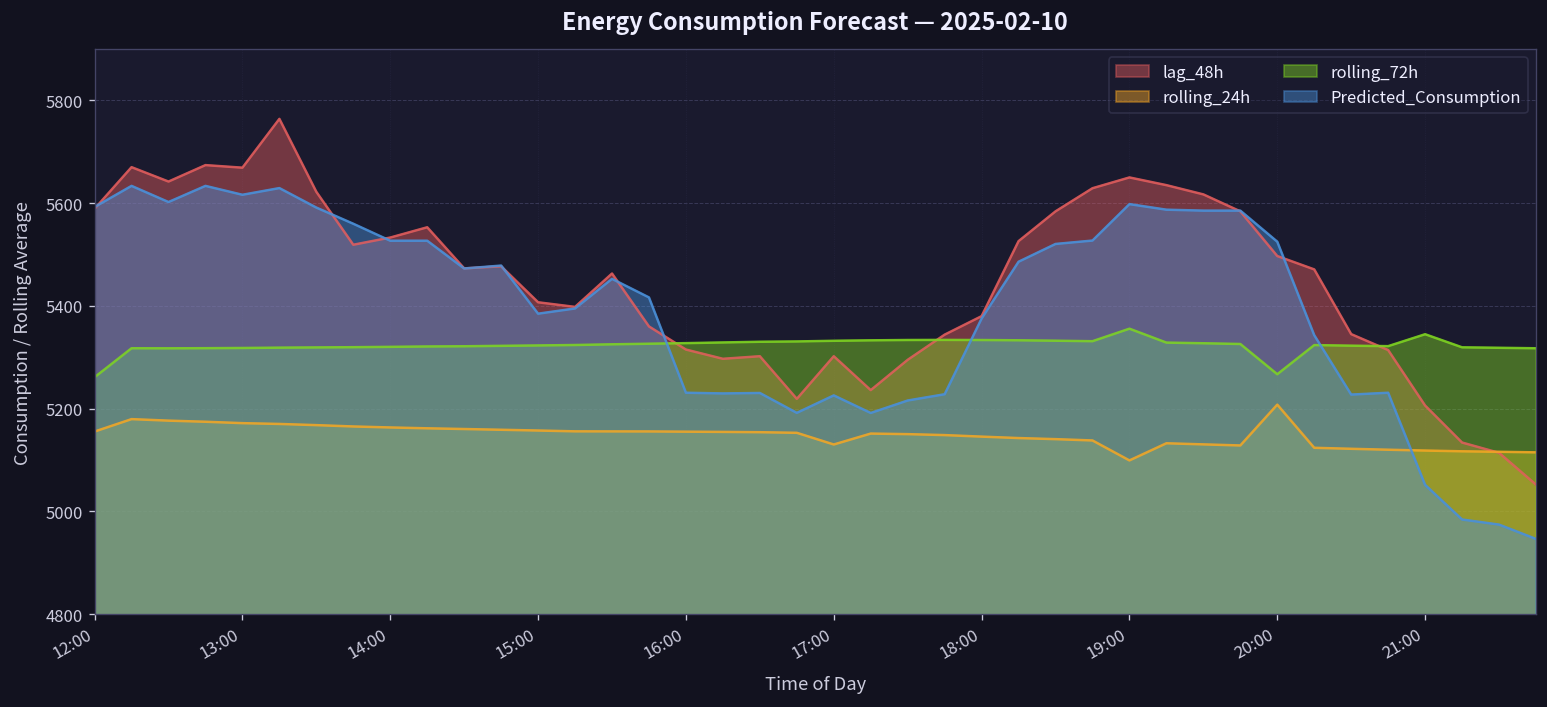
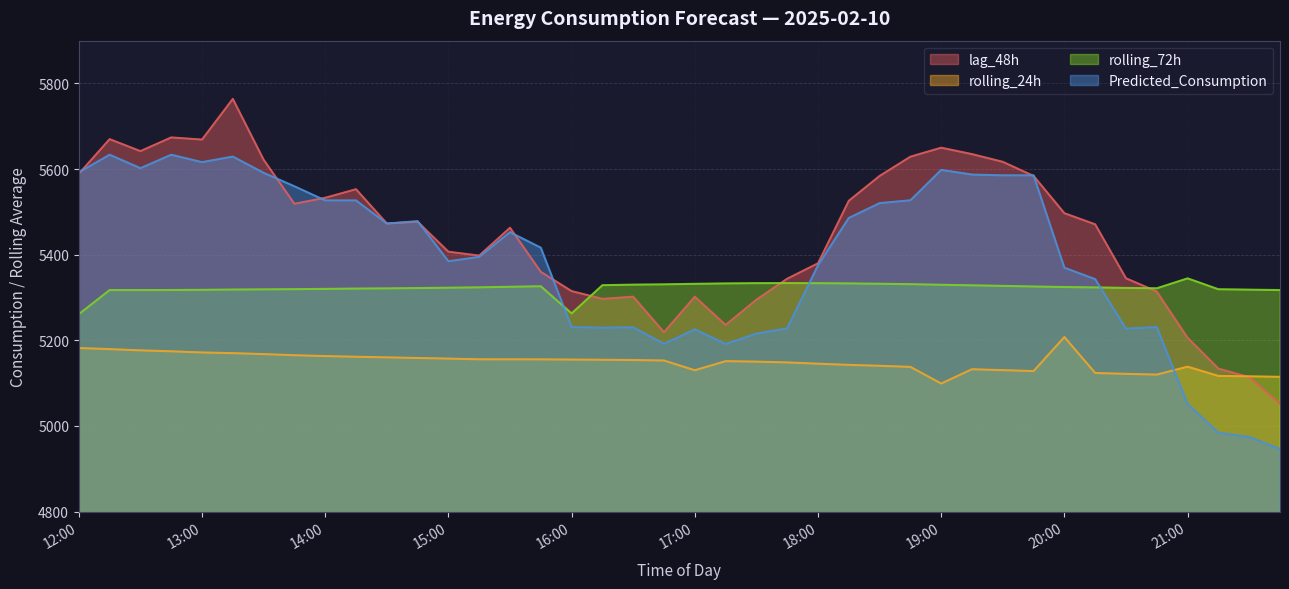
  {
    "lag_48h": {
      "13:00": 5670,
      "14:00": 5530,
      "15:00": 5410,
      "16:00": 5320,
      "17:00": 5300,
      "19:00": 5650,
      "20:00": 5500,
      "21:00": 5210
    },
    "rolling_24h": {
-     "12:00": 5160,
+     "12:00": 5180,
      "13:00": 5170,
      "14:00": 5160,
      "15:00": 5160,
      "16:00": 5160,
      "17:00": 5130,
      "18:00": 5150,
      "19:00": 5100,
      "20:00": 5210,
-     "21:00": 5120
+     "21:00": 5140
    },
    "rolling_72h": {
      "12:00": 5260,
      "13:00": 5320,
      "14:00": 5320,
      "15:00": 5320,
-     "16:00": 5330,
+     "16:00": 5260,
      "17:00": 5330,
      "18:00": 5330,
-     "19:00": 5360,
-     "20:00": 5270,
+     "19:00": 5330,
+     "20:00": 5320,
      "21:00": 5340
    },
    "Predicted_Consumption": {
      "13:00": 5620,
      "14:00": 5530,
      "15:00": 5380,
      "16:00": 5230,
      "17:00": 5230,
      "19:00": 5600,
-     "20:00": 5520,
+     "20:00": 5370,
      "21:00": 5050
    }
  }
